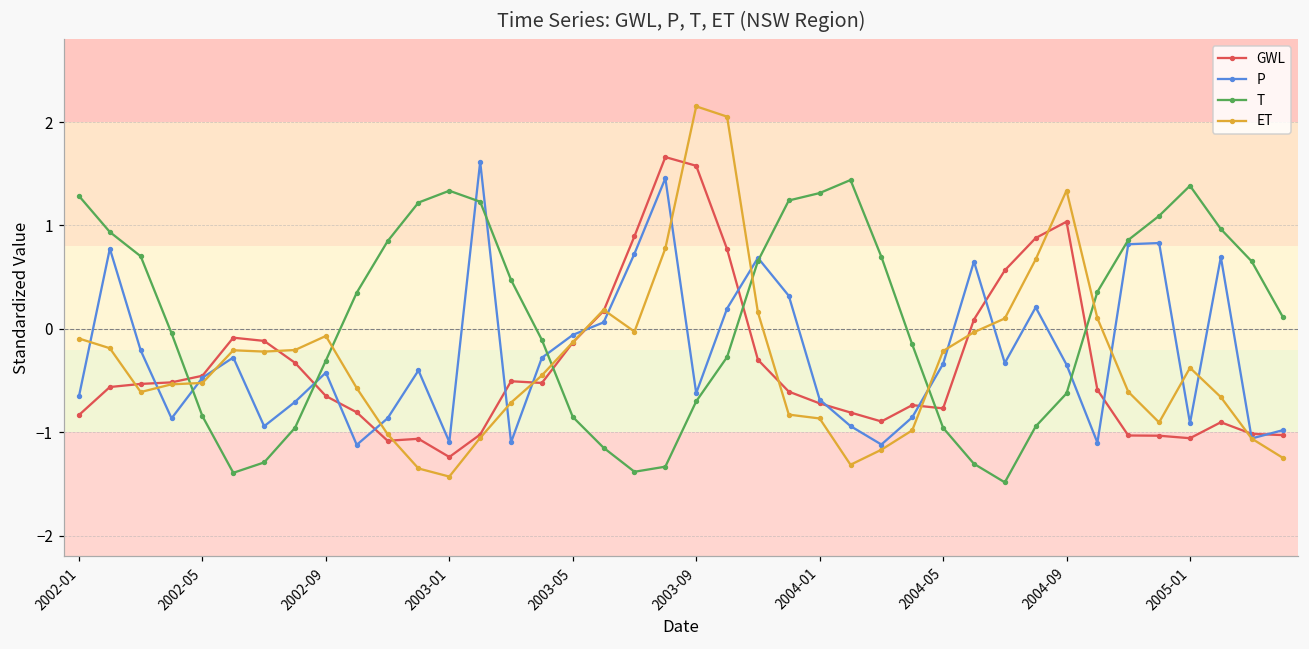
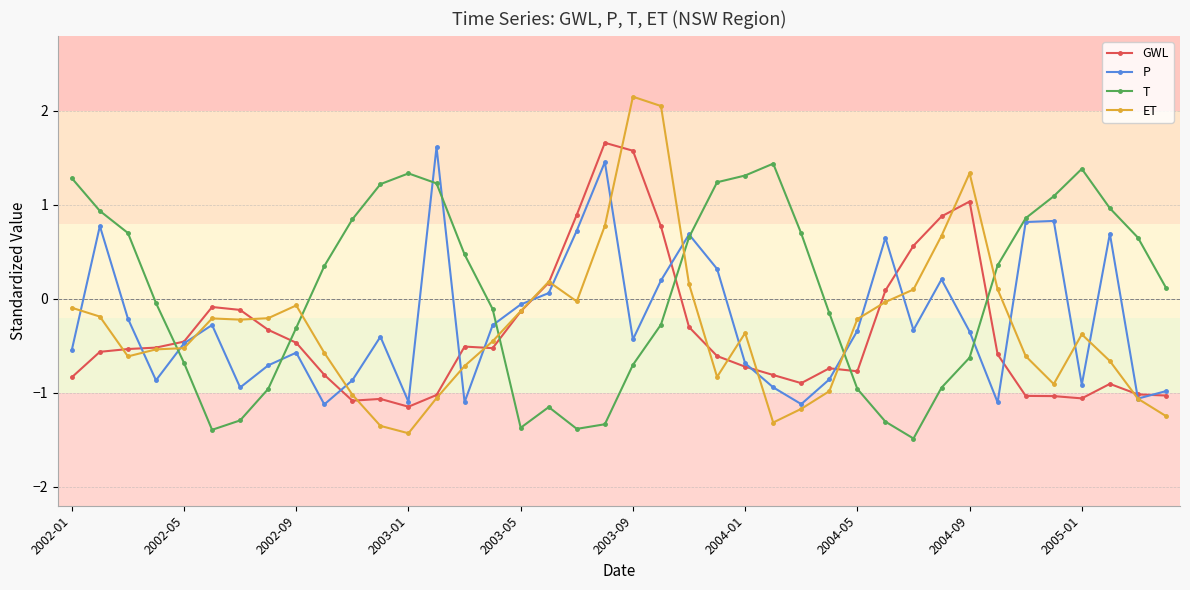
  {
    "GWL": {
      "2002-01": -0.8,
-     "2002-09": -0.6,
-     "2003-01": -1.2,
+     "2002-09": -0.5,
+     "2003-01": -1.1,
      "2003-09": 1.6,
      "2004-01": -0.7,
      "2004-05": -0.8,
      "2004-09": 1.0,
      "2005-01": -1.1
    },
    "P": {
-     "2002-01": -0.7,
-     "2002-09": -0.4,
+     "2002-01": -0.5,
+     "2002-09": -0.6,
      "2003-01": -1.1,
      "2003-05": -0.1,
-     "2003-09": -0.6,
+     "2003-09": -0.4,
      "2004-01": -0.7,
      "2004-05": -0.3,
      "2004-09": -0.3,
      "2005-01": -0.9
    },
    "T": {
      "2002-01": 1.3,
-     "2002-05": -0.8,
+     "2002-05": -0.7,
      "2002-09": -0.3,
      "2003-01": 1.3,
-     "2003-05": -0.9,
+     "2003-05": -1.4,
      "2003-09": -0.7,
      "2004-01": 1.3,
      "2004-05": -1.0,
      "2004-09": -0.6,
      "2005-01": 1.4
    },
    "ET": {
      "2002-01": -0.1,
      "2002-05": -0.5,
      "2002-09": -0.1,
      "2003-01": -1.4,
      "2003-09": 2.2,
-     "2004-01": -0.9,
+     "2004-01": -0.4,
      "2004-05": -0.2,
      "2004-09": 1.3,
      "2005-01": -0.4
    }
  }
